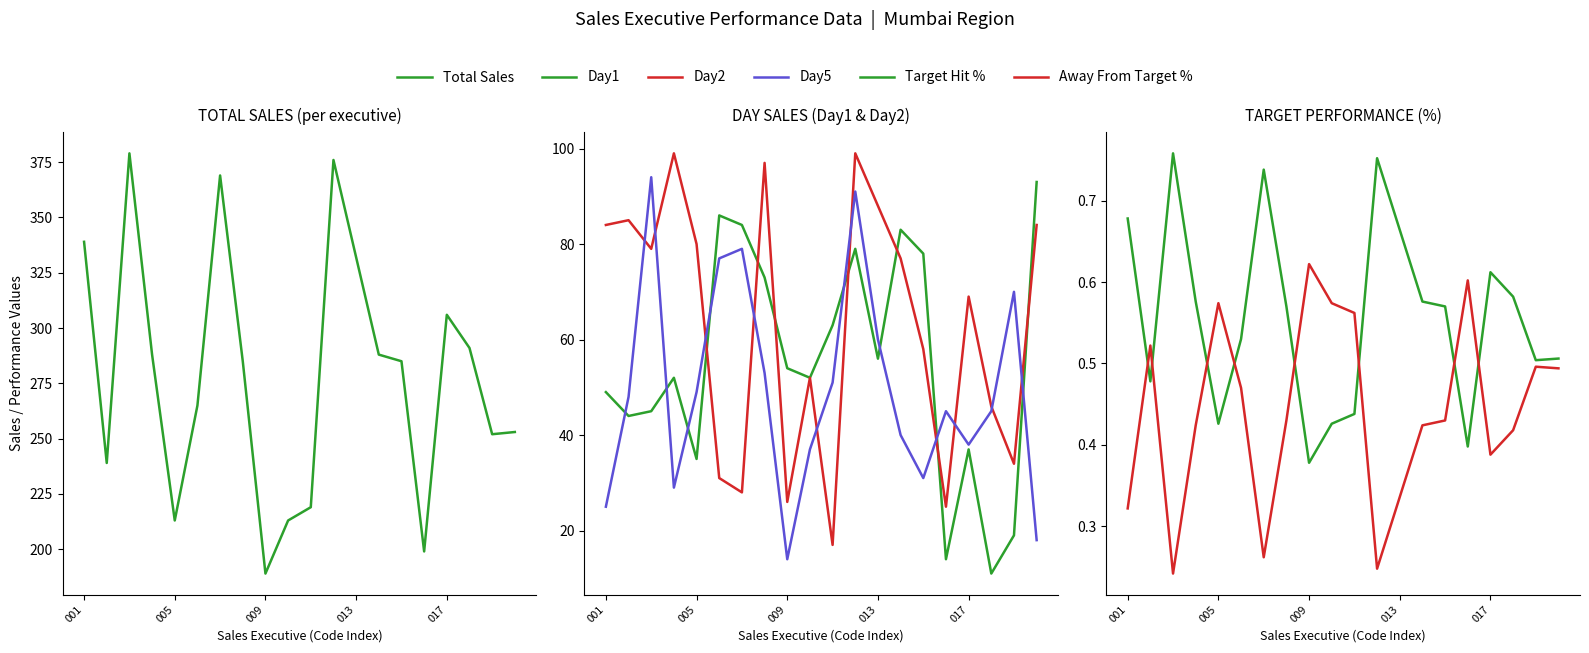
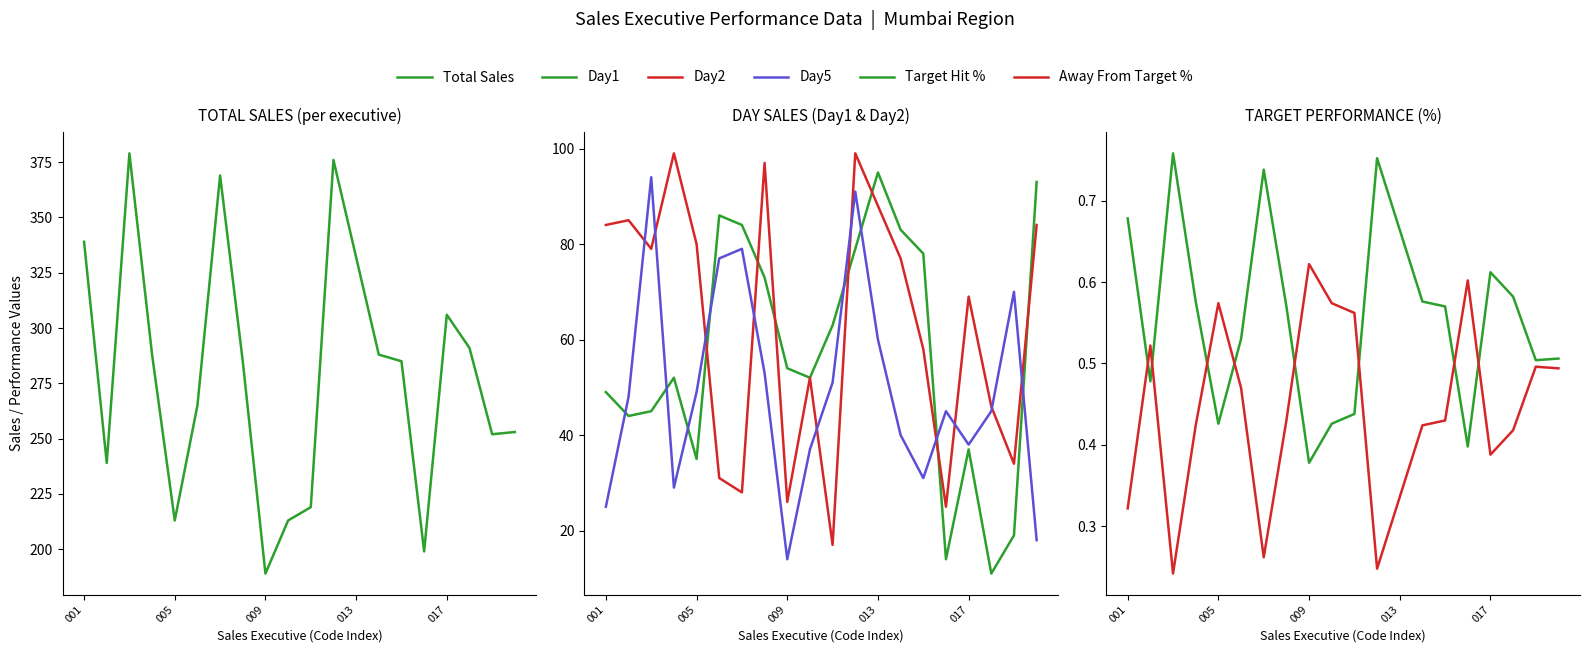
  {
    "TOTAL SALES (per executive)": {
      "001": 339,
      "005": 213,
      "009": 189,
      "013": 332,
      "017": 306
    },
    "DAY SALES (Day1 & Day2)": {
      "Day1": {
        "001": 49,
        "005": 35,
        "009": 54,
-       "013": 56,
+       "013": 95,
        "017": 37
      },
      "Day2": {
        "001": 84,
        "005": 80,
        "009": 26,
        "013": 88,
        "017": 69
      },
      "Day5": {
        "001": 25,
        "005": 49,
        "009": 14,
        "013": 60,
        "017": 38
      }
    },
    "TARGET PERFORMANCE (%)": {
      "Target Hit %": {
        "001": 0.68,
        "005": 0.43,
        "009": 0.38,
        "013": 0.66,
        "017": 0.61
      },
      "Away From Target %": {
        "001": 0.32,
        "005": 0.57,
        "009": 0.62,
        "013": 0.34,
        "017": 0.39
      }
    }
  }
